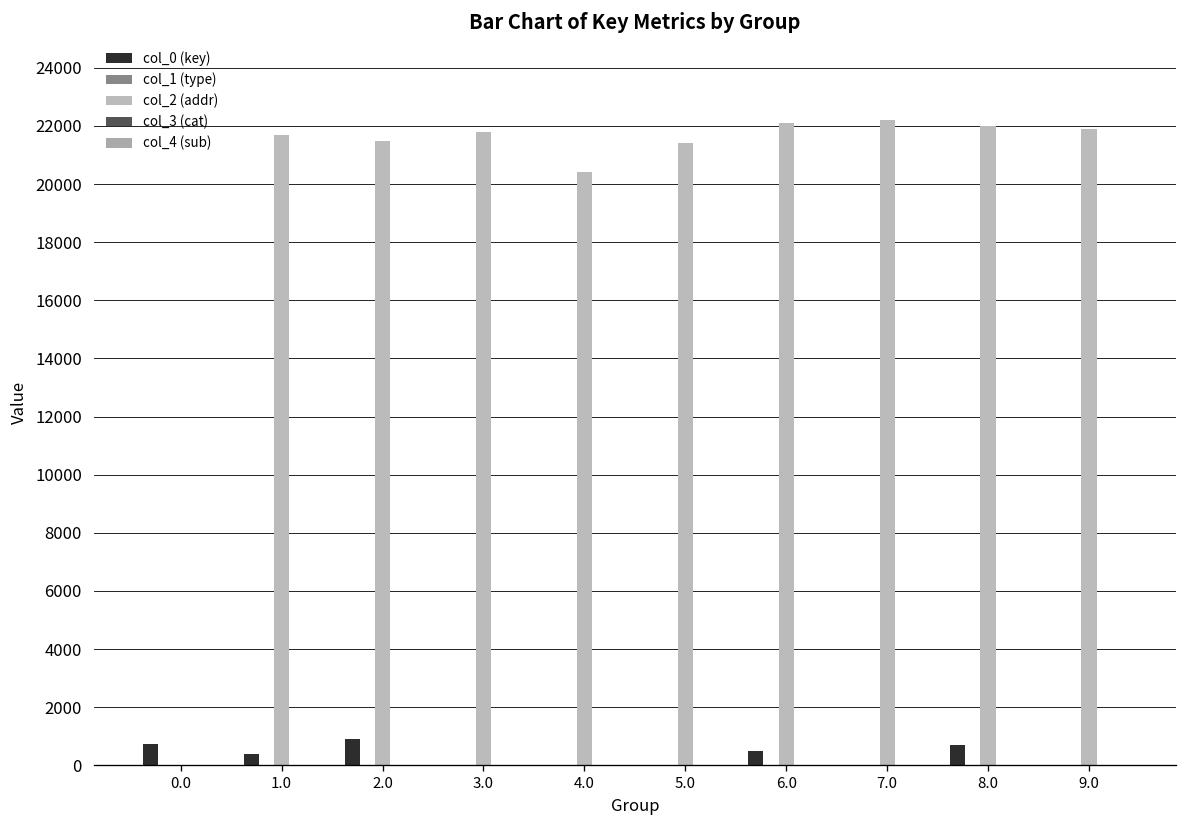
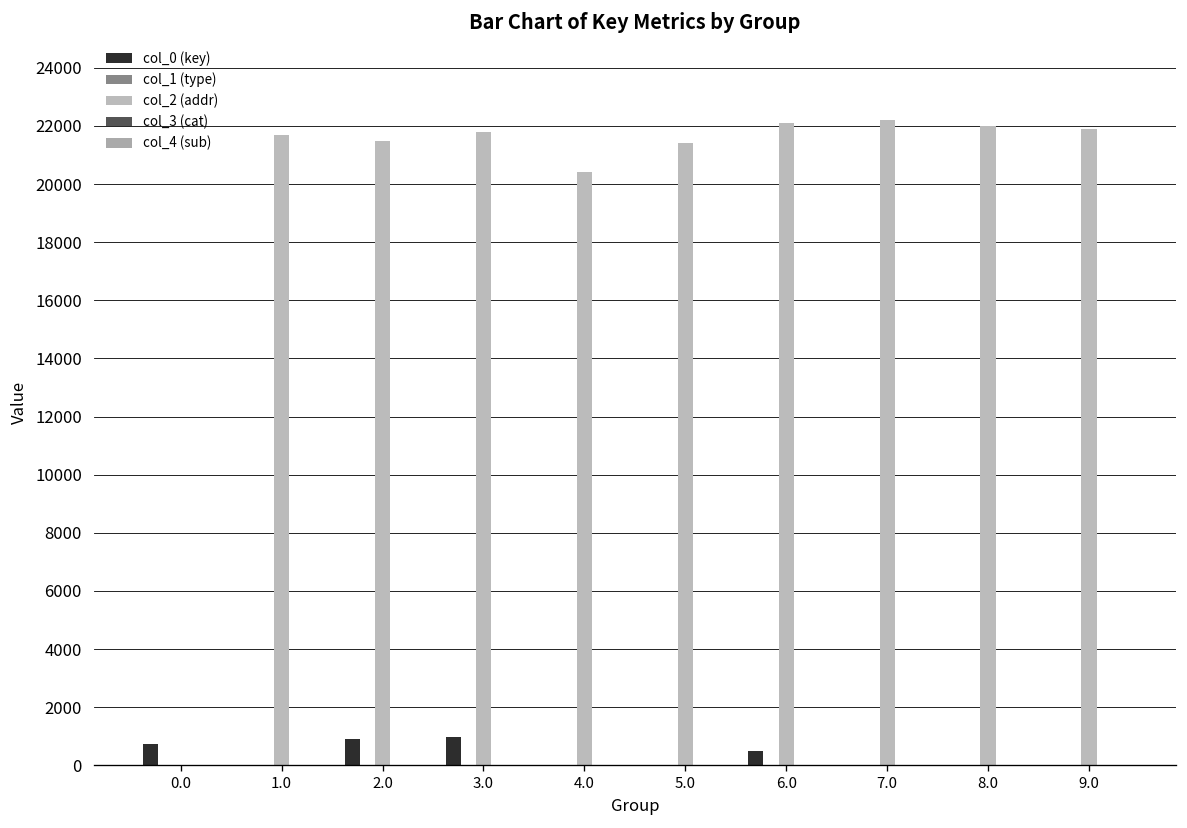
  {
    "col_0 (key)": {
      "0.0": 700,
-     "1.0": 400,
+     "1.0": 0,
      "2.0": 900,
-     "3.0": 0,
+     "3.0": 1000,
      "6.0": 500,
-     "8.0": 700
+     "8.0": 0
    },
    "col_3 (cat)": {
      "0.0": 0
    }
  }
